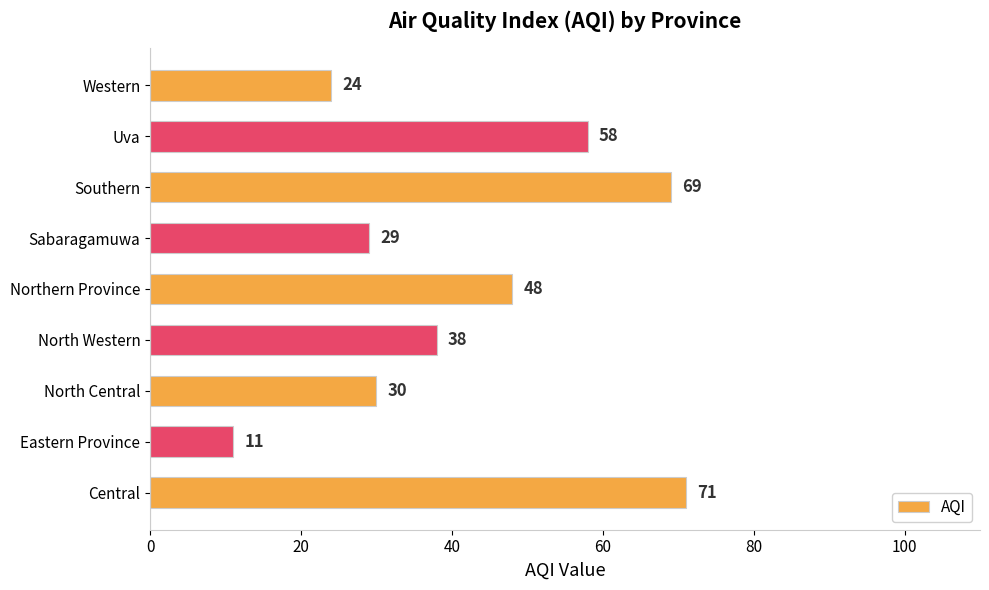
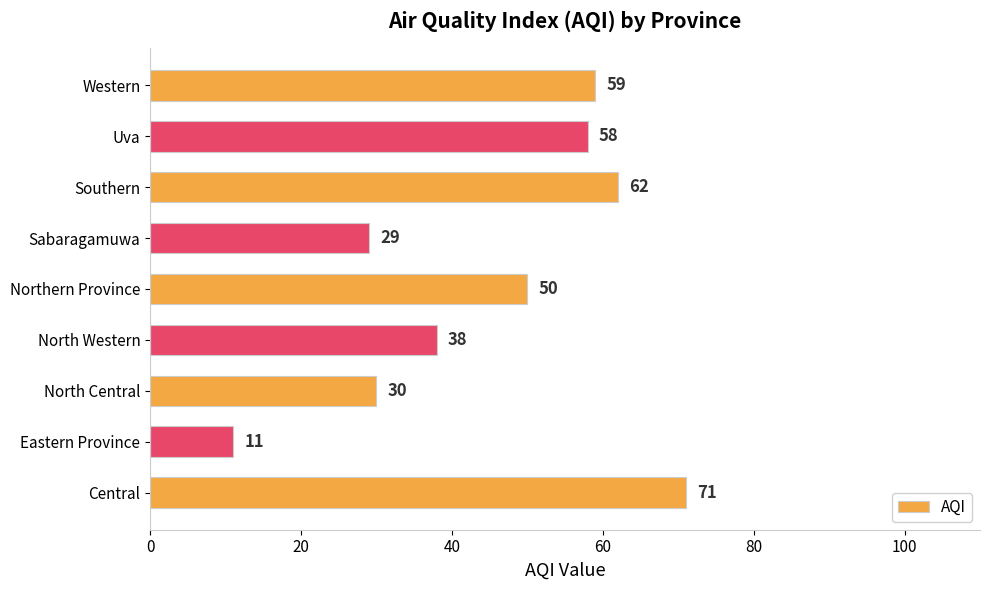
  {
-   "Western": 24,
+   "Western": 59,
    "Uva": 58,
-   "Southern": 69,
+   "Southern": 62,
    "Sabaragamuwa": 29,
-   "Northern Province": 48,
+   "Northern Province": 50,
    "North Western": 38,
    "North Central": 30,
    "Eastern Province": 11,
    "Central": 71
  }
